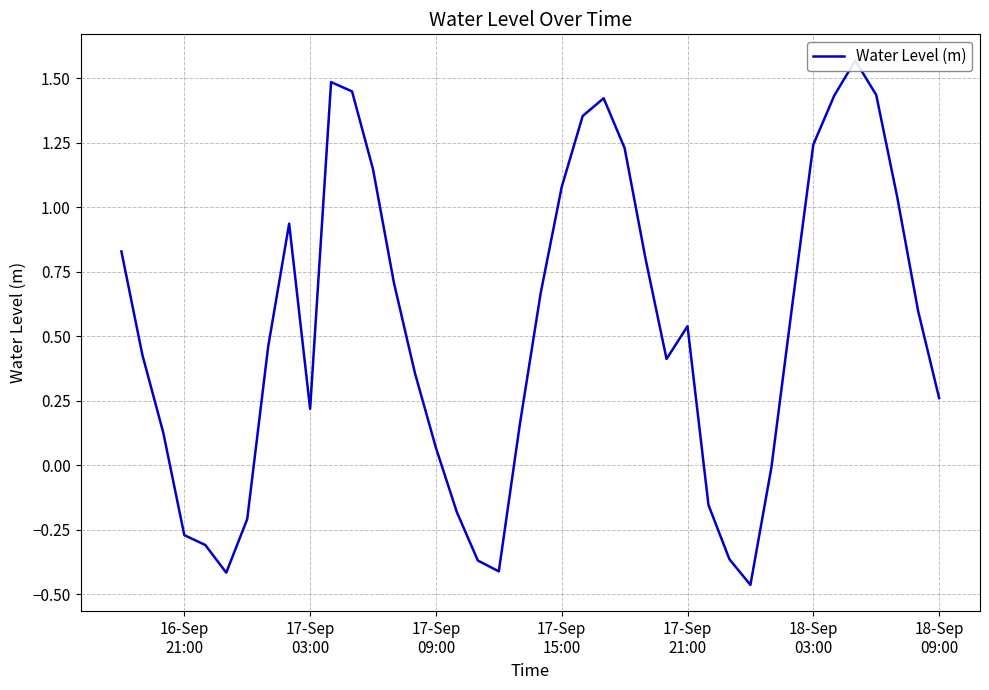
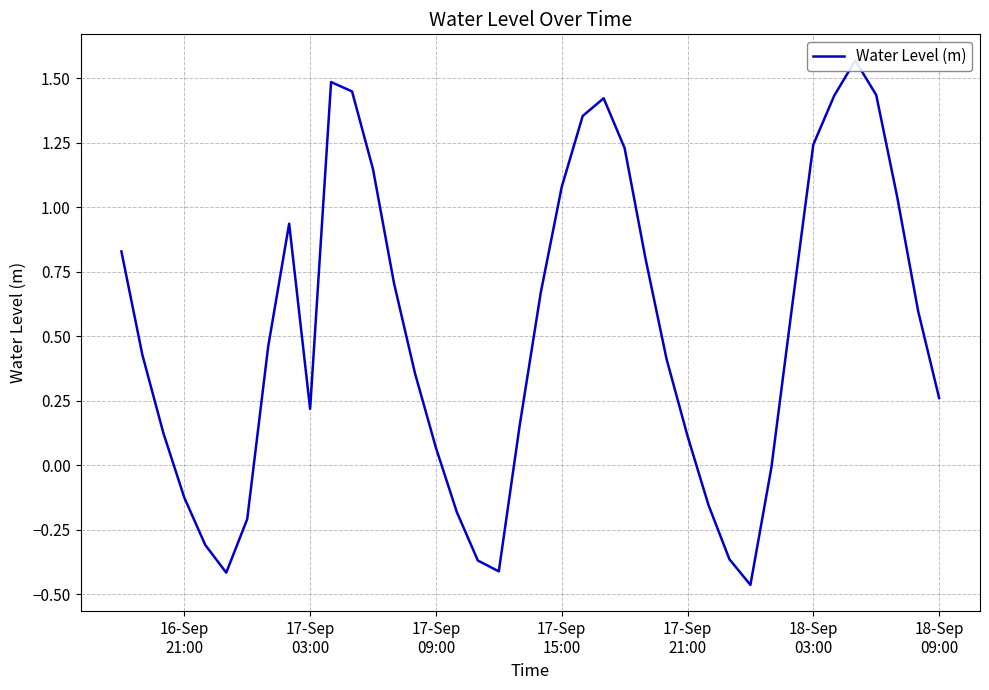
  {
-   "16-Sep 21:00": -0.27,
+   "16-Sep 21:00": -0.13,
    "17-Sep 03:00": 0.22,
    "17-Sep 09:00": 0.07,
    "17-Sep 15:00": 1.08,
-   "17-Sep 21:00": 0.54,
+   "17-Sep 21:00": 0.11,
    "18-Sep 03:00": 1.24,
    "18-Sep 09:00": 0.26
  }
